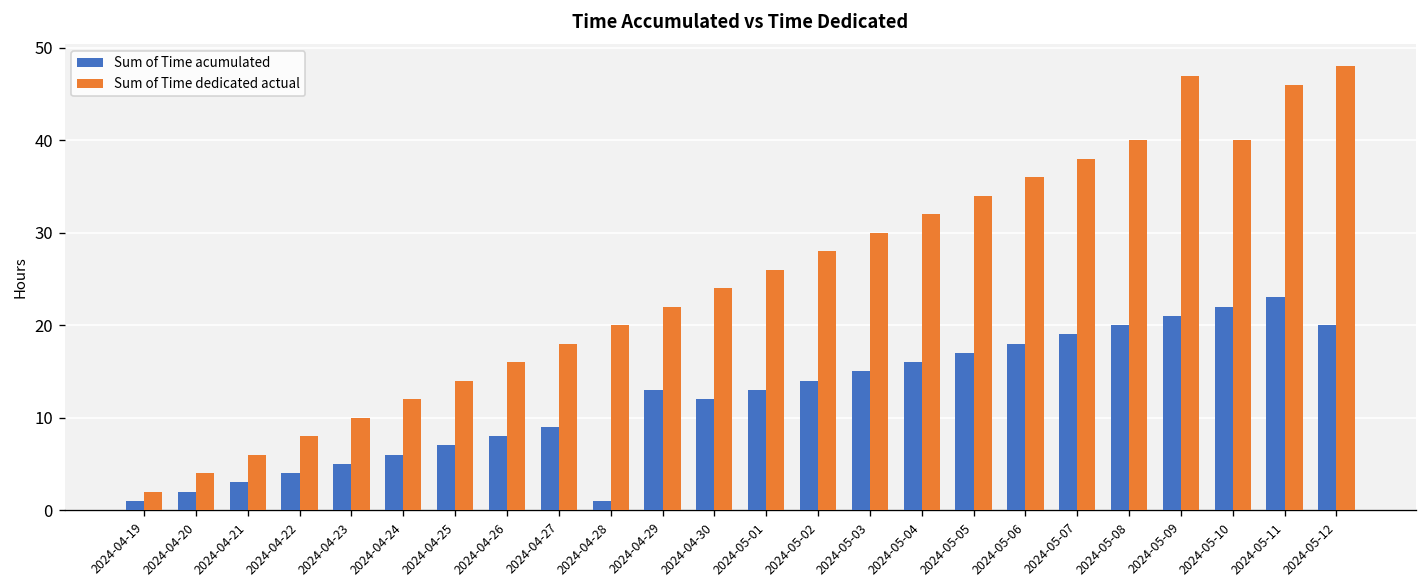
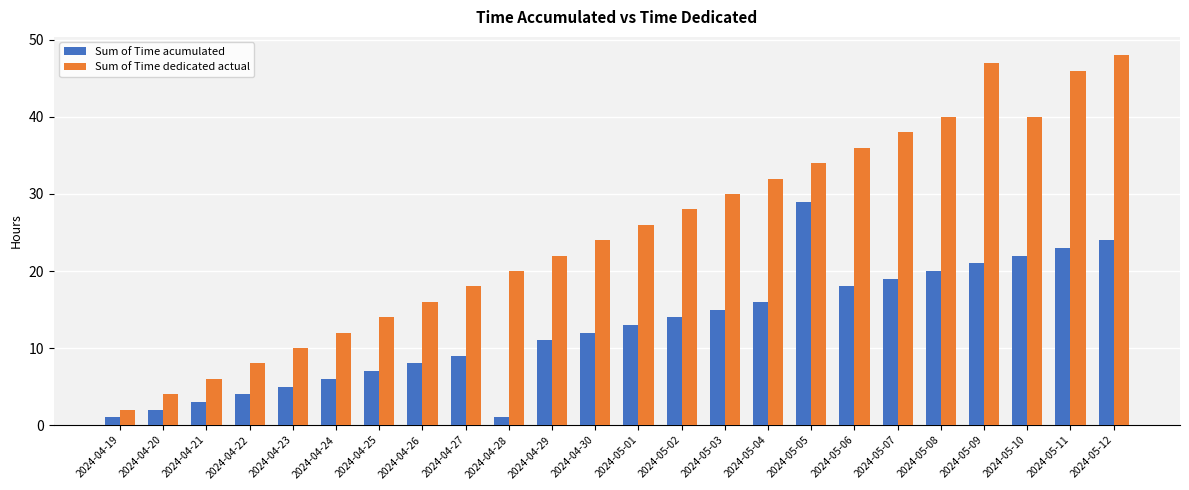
  {
    "Sum of Time acumulated": {
      "2024-04-19": 1,
      "2024-04-20": 2,
      "2024-04-21": 3,
      "2024-04-22": 4,
      "2024-04-23": 5,
      "2024-04-24": 6,
      "2024-04-25": 7,
      "2024-04-26": 8,
      "2024-04-27": 9,
      "2024-04-28": 1,
-     "2024-04-29": 13,
+     "2024-04-29": 11,
      "2024-04-30": 12,
      "2024-05-01": 13,
      "2024-05-02": 14,
      "2024-05-03": 15,
      "2024-05-04": 16,
-     "2024-05-05": 17,
+     "2024-05-05": 29,
      "2024-05-06": 18,
      "2024-05-07": 19,
      "2024-05-08": 20,
      "2024-05-09": 21,
      "2024-05-10": 22,
      "2024-05-11": 23,
-     "2024-05-12": 20
+     "2024-05-12": 24
    },
    "Sum of Time dedicated actual": {
      "2024-04-19": 2,
      "2024-04-20": 4,
      "2024-04-21": 6,
      "2024-04-22": 8,
      "2024-04-23": 10,
      "2024-04-24": 12,
      "2024-04-25": 14,
      "2024-04-26": 16,
      "2024-04-27": 18,
      "2024-04-28": 20,
      "2024-04-29": 22,
      "2024-04-30": 24,
      "2024-05-01": 26,
      "2024-05-02": 28,
      "2024-05-03": 30,
      "2024-05-04": 32,
      "2024-05-05": 34,
      "2024-05-06": 36,
      "2024-05-07": 38,
      "2024-05-08": 40,
      "2024-05-09": 47,
      "2024-05-10": 40,
      "2024-05-11": 46,
      "2024-05-12": 48
    }
  }
